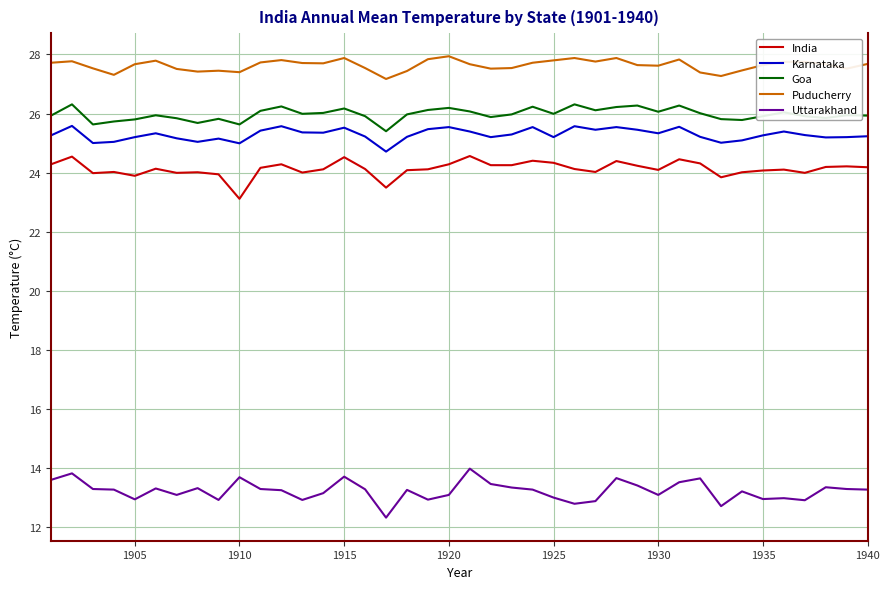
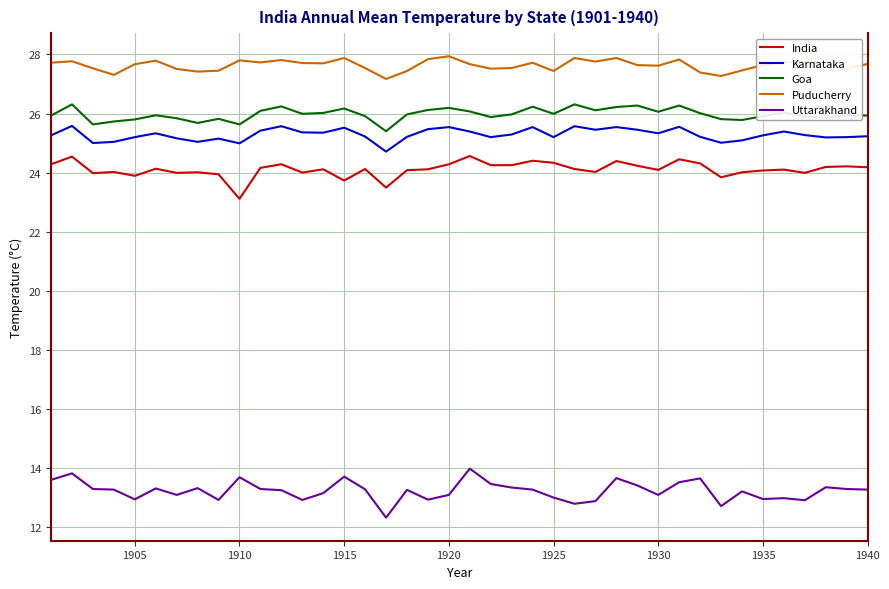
  {
    "India": {
      "1905": 23.9,
      "1910": 23.1,
-     "1915": 24.5,
+     "1915": 23.7,
      "1920": 24.3,
      "1925": 24.3,
      "1930": 24.1,
      "1935": 24.1,
      "1940": 24.2
    },
    "Karnataka": {
      "1905": 25.2,
      "1910": 25.0,
      "1915": 25.5,
      "1920": 25.5,
      "1925": 25.2,
      "1930": 25.3,
      "1935": 25.3,
      "1940": 25.2
    },
    "Goa": {
      "1905": 25.8,
      "1910": 25.6,
      "1915": 26.2,
      "1920": 26.2,
      "1925": 26.0,
      "1930": 26.1,
      "1940": 25.9
    },
    "Puducherry": {
      "1905": 27.7,
-     "1910": 27.4,
+     "1910": 27.8,
      "1915": 27.9,
      "1920": 27.9,
-     "1925": 27.8,
+     "1925": 27.4,
      "1930": 27.6,
      "1940": 27.7
    },
    "Uttarakhand": {
      "1905": 12.9,
      "1910": 13.7,
      "1915": 13.7,
      "1920": 13.1,
      "1925": 13.0,
      "1930": 13.1,
      "1935": 12.9,
      "1940": 13.3
    }
  }
